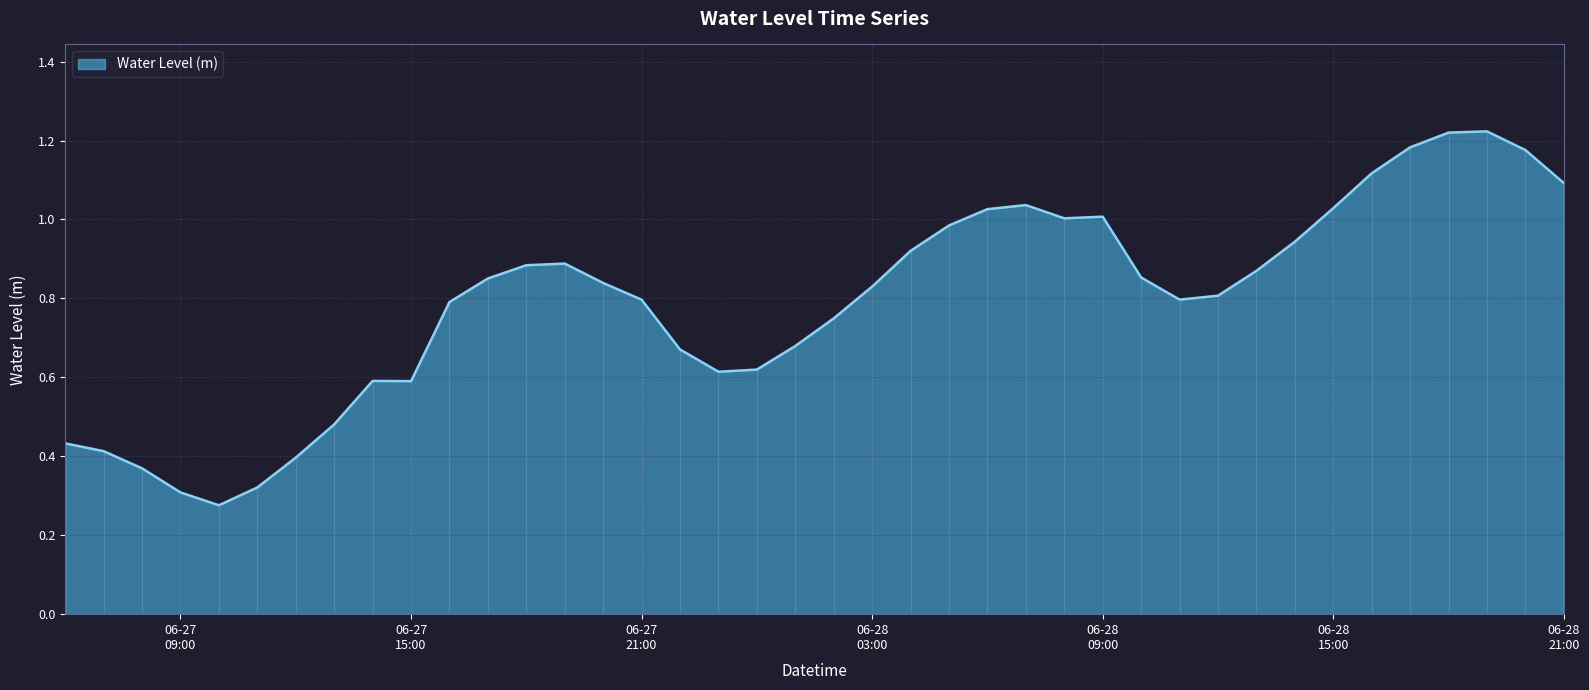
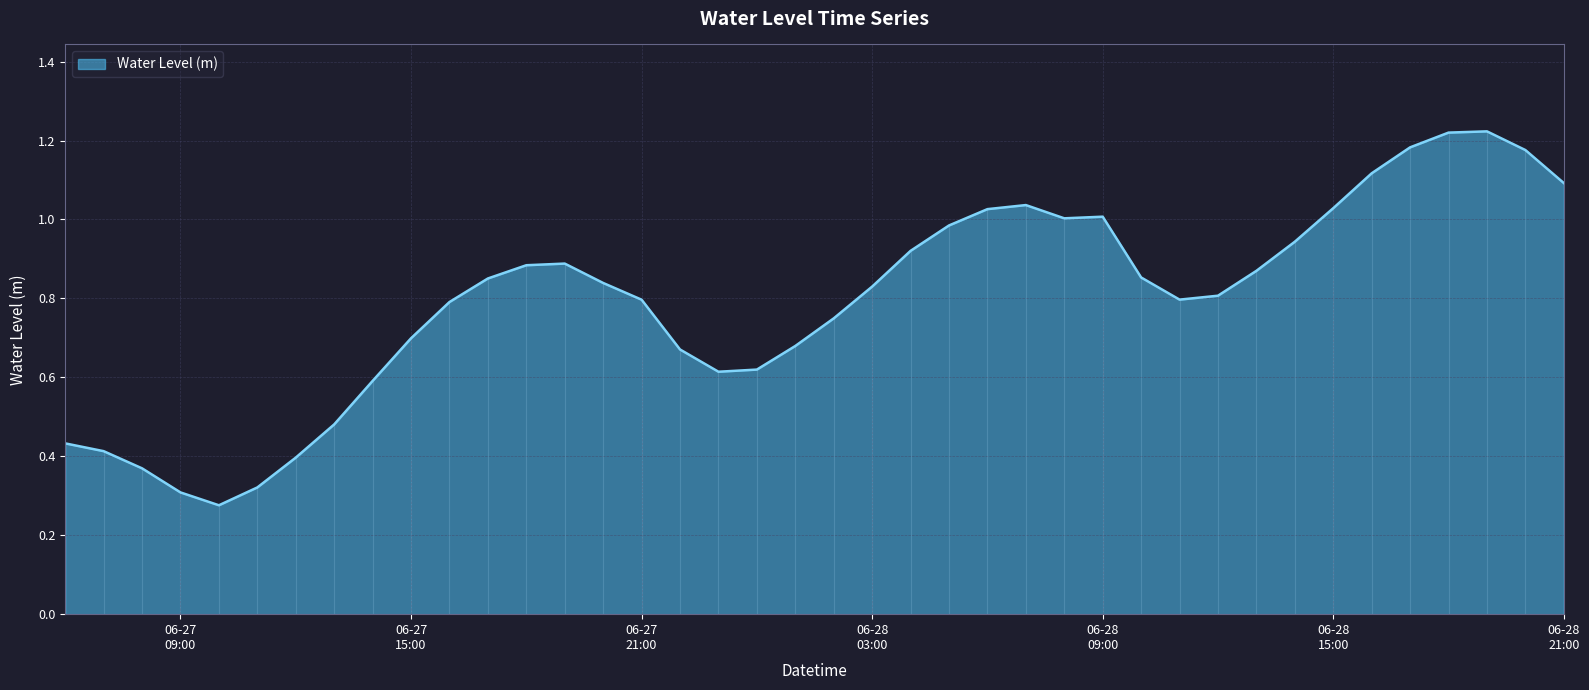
  {
    "06-27 09:00": 0.31,
-   "06-27 15:00": 0.59,
+   "06-27 15:00": 0.70,
    "06-27 21:00": 0.80,
    "06-28 03:00": 0.83,
    "06-28 09:00": 1.01,
    "06-28 15:00": 1.03,
    "06-28 21:00": 1.09
  }
